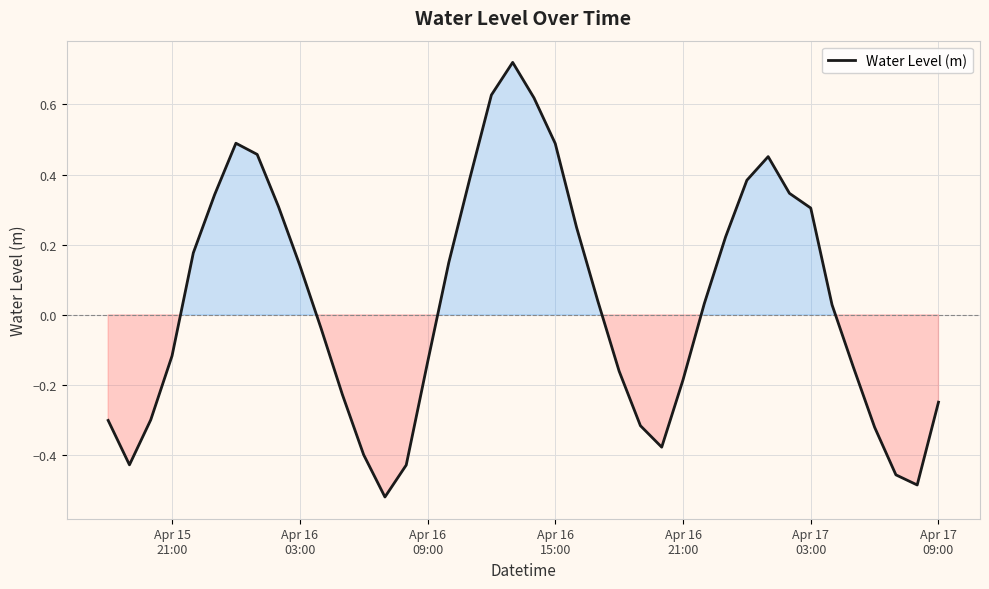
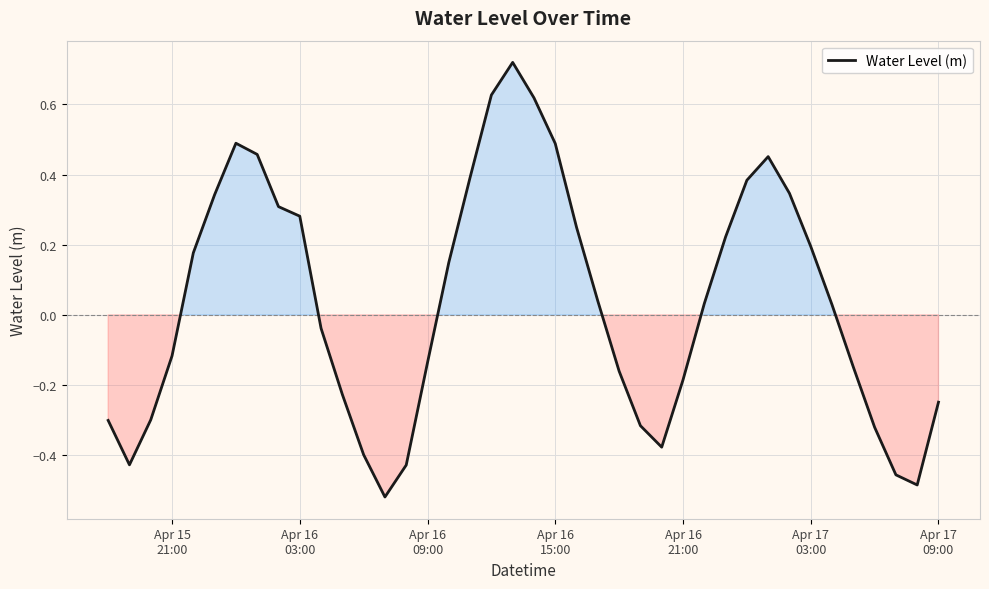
  {
    "Apr 15 21:00": -0.12,
-   "Apr 16 03:00": 0.14,
+   "Apr 16 03:00": 0.28,
    "Apr 16 09:00": -0.14,
    "Apr 16 15:00": 0.49,
    "Apr 16 21:00": -0.19,
-   "Apr 17 03:00": 0.30,
+   "Apr 17 03:00": 0.20,
    "Apr 17 09:00": -0.25
  }
